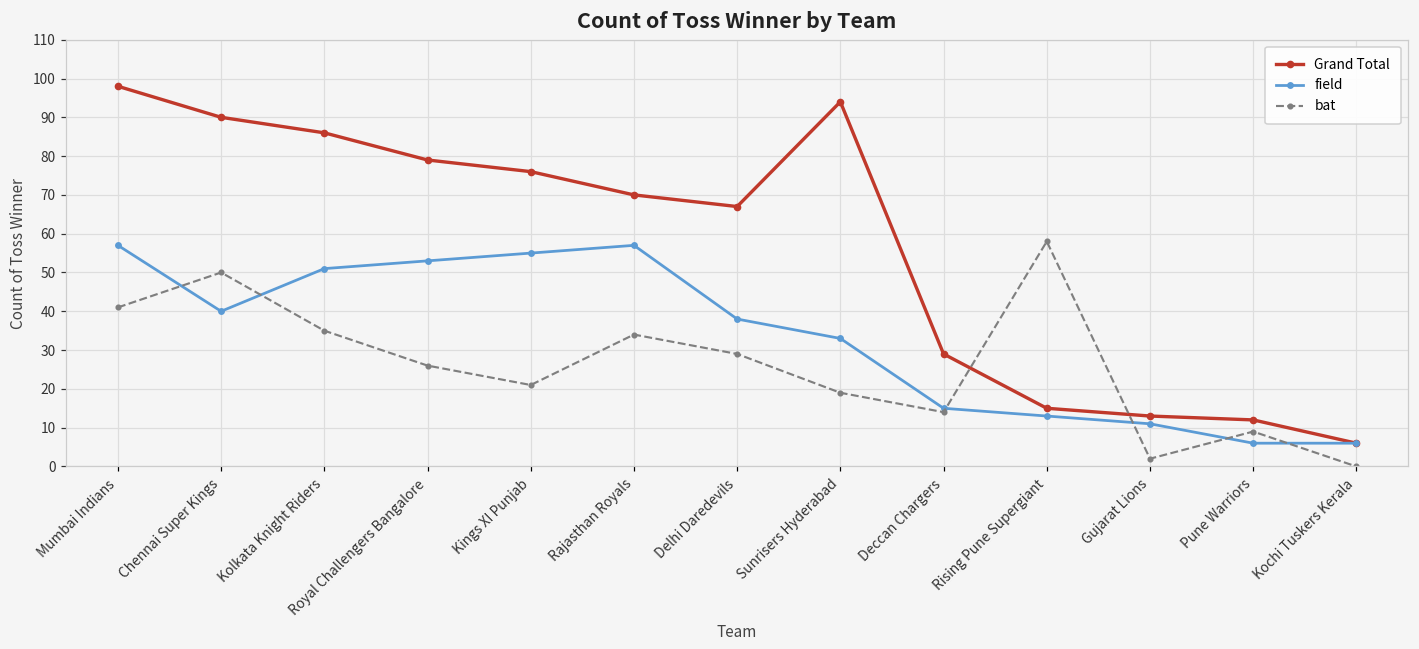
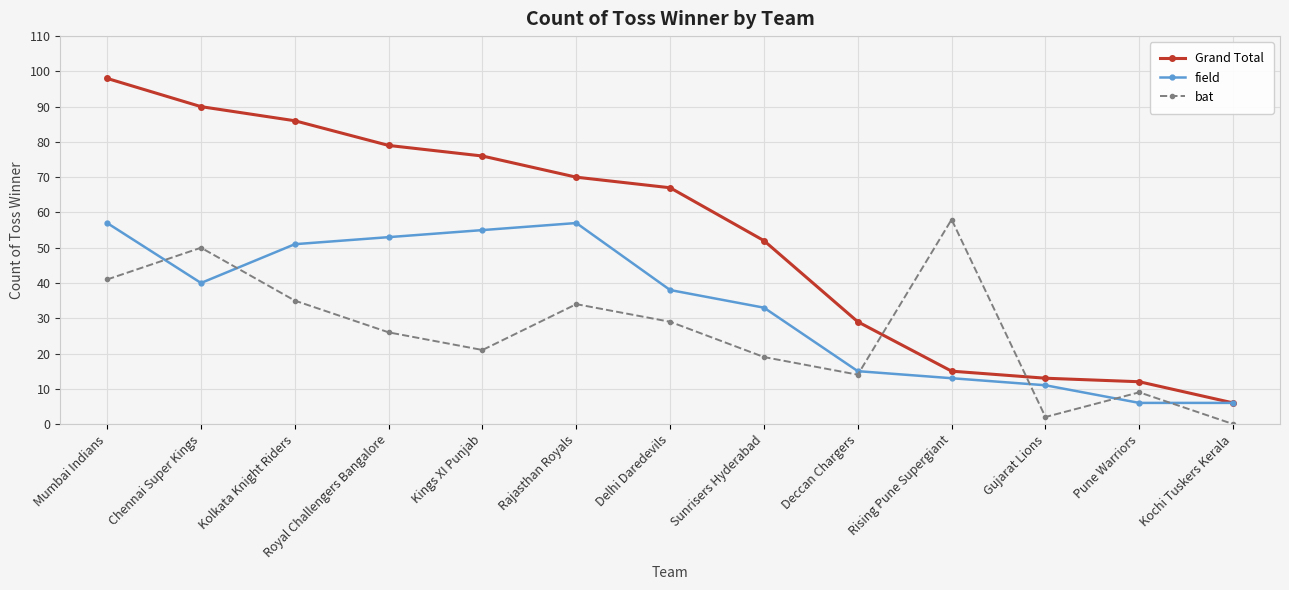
  {
    "Grand Total": {
      "Mumbai Indians": 98,
      "Chennai Super Kings": 90,
      "Kolkata Knight Riders": 86,
      "Royal Challengers Bangalore": 79,
      "Kings XI Punjab": 76,
      "Rajasthan Royals": 70,
      "Delhi Daredevils": 67,
-     "Sunrisers Hyderabad": 94,
+     "Sunrisers Hyderabad": 52,
      "Deccan Chargers": 29,
      "Rising Pune Supergiant": 15,
      "Gujarat Lions": 13,
      "Pune Warriors": 12
    },
    "field": {
      "Mumbai Indians": 57,
      "Chennai Super Kings": 40,
      "Kolkata Knight Riders": 51,
      "Royal Challengers Bangalore": 53,
      "Kings XI Punjab": 55,
      "Rajasthan Royals": 57,
      "Delhi Daredevils": 38,
      "Sunrisers Hyderabad": 33,
      "Deccan Chargers": 15,
      "Rising Pune Supergiant": 13,
      "Gujarat Lions": 11,
      "Pune Warriors": 6
    },
    "bat": {
      "Mumbai Indians": 41,
      "Chennai Super Kings": 50,
      "Kolkata Knight Riders": 35,
      "Royal Challengers Bangalore": 26,
      "Kings XI Punjab": 21,
      "Rajasthan Royals": 34,
      "Delhi Daredevils": 29,
      "Sunrisers Hyderabad": 19,
      "Deccan Chargers": 14,
      "Rising Pune Supergiant": 58,
      "Gujarat Lions": 2,
      "Pune Warriors": 9,
      "Kochi Tuskers Kerala": 0
    }
  }
